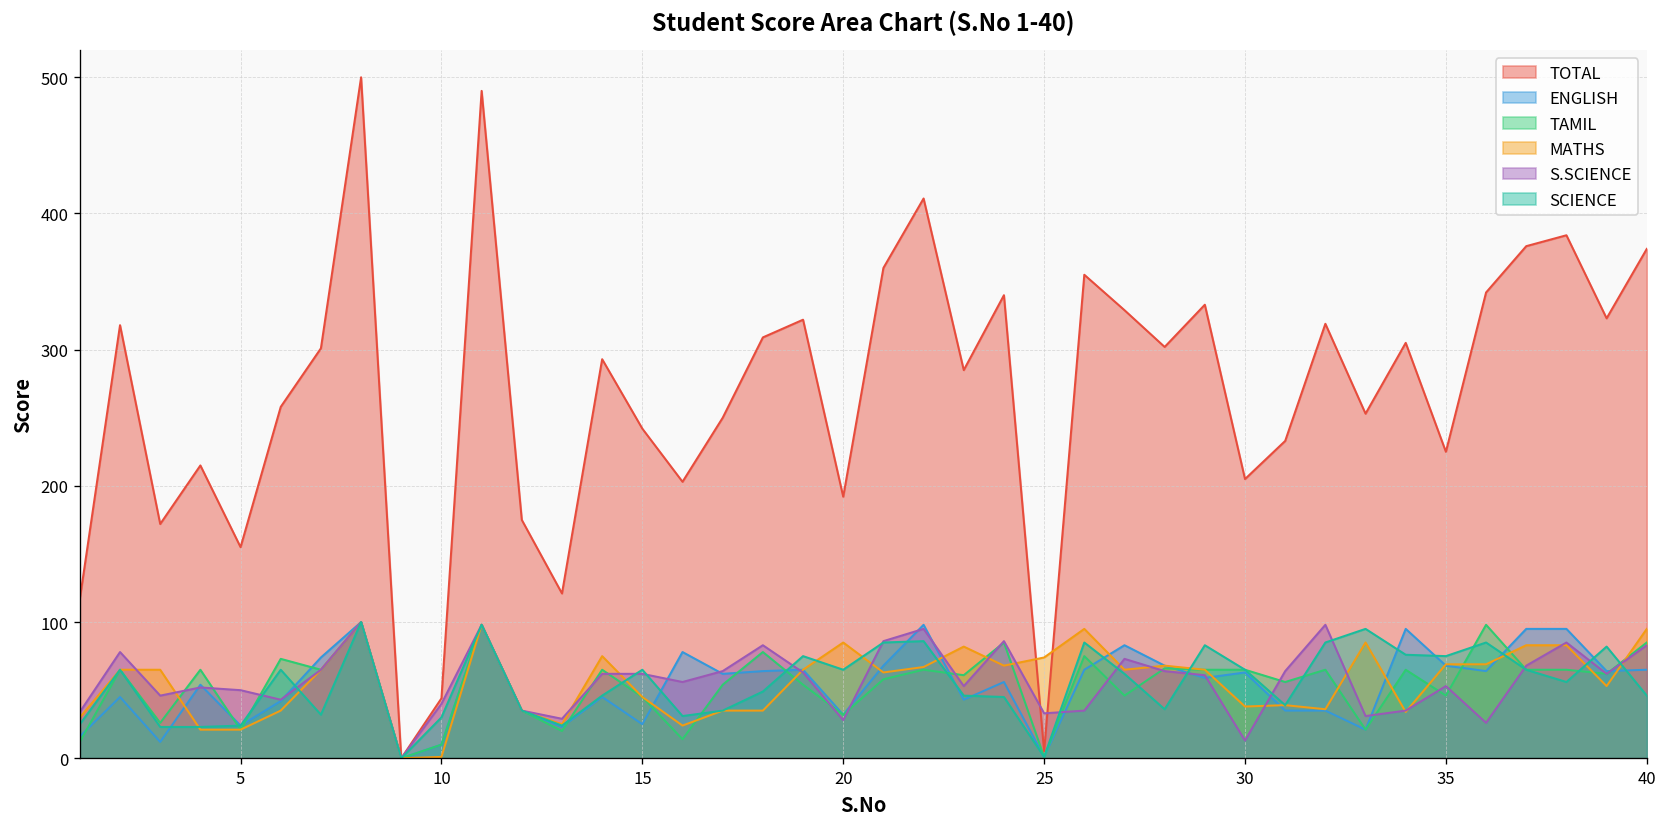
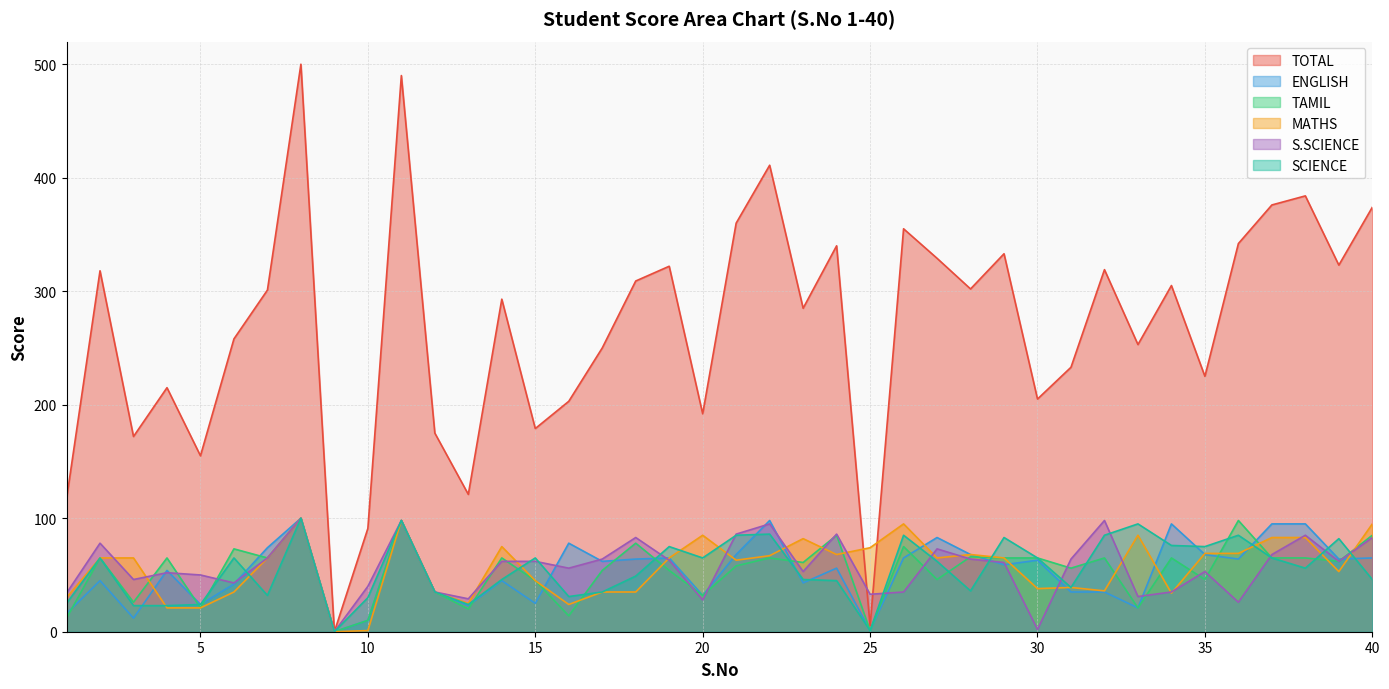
  {
    "TOTAL": {
      "5": 155,
-     "10": 44,
-     "15": 242,
+     "10": 91,
+     "15": 179,
      "20": 192,
      "25": 5,
      "30": 205,
      "35": 225,
      "40": 374
    },
    "MATHS": {
      "10": 1,
      "20": 85,
      "25": 74,
      "30": 38,
      "40": 95
    },
    "S.SCIENCE": {
      "5": 50,
      "10": 40,
      "15": 62,
      "20": 28,
      "25": 33,
-     "30": 13,
+     "30": 2,
      "35": 53
    }
  }
